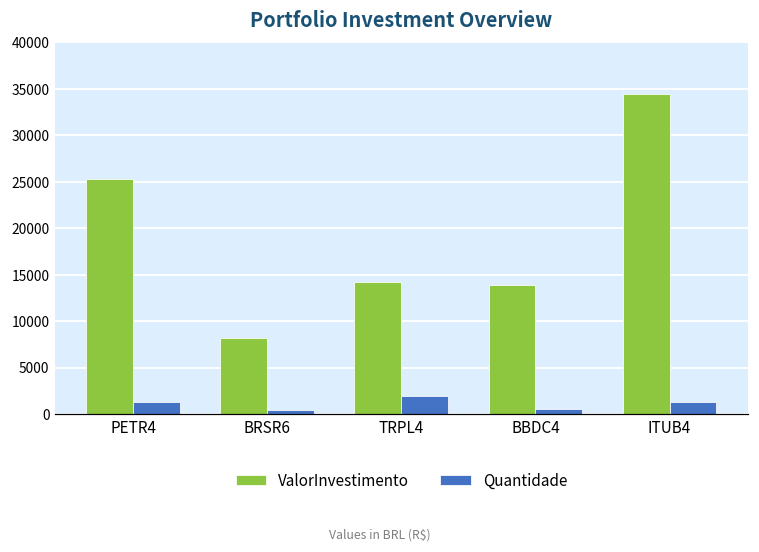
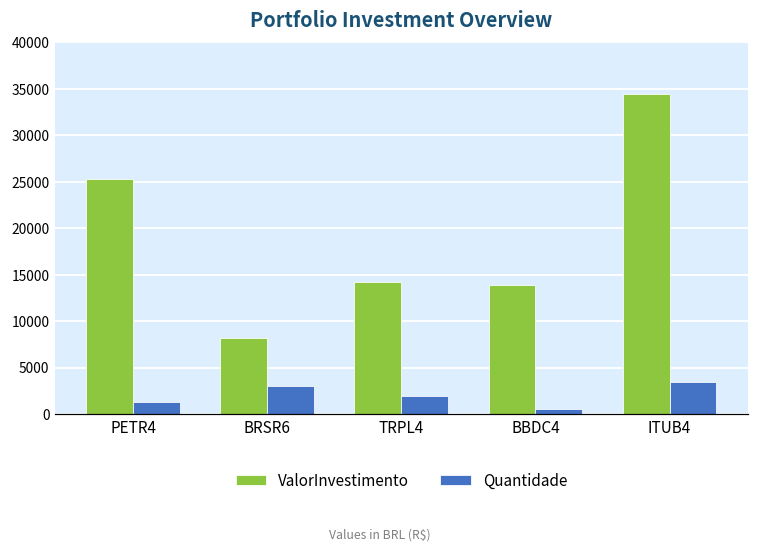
  {
    "ValorInvestimento": {
      "PETR4": 25000,
      "BRSR6": 8000,
      "TRPL4": 14000,
      "BBDC4": 14000,
      "ITUB4": 34000
    },
    "Quantidade": {
      "PETR4": 1000,
-     "BRSR6": 0,
+     "BRSR6": 3000,
      "TRPL4": 2000,
      "BBDC4": 1000,
-     "ITUB4": 1000
+     "ITUB4": 3000
    }
  }
